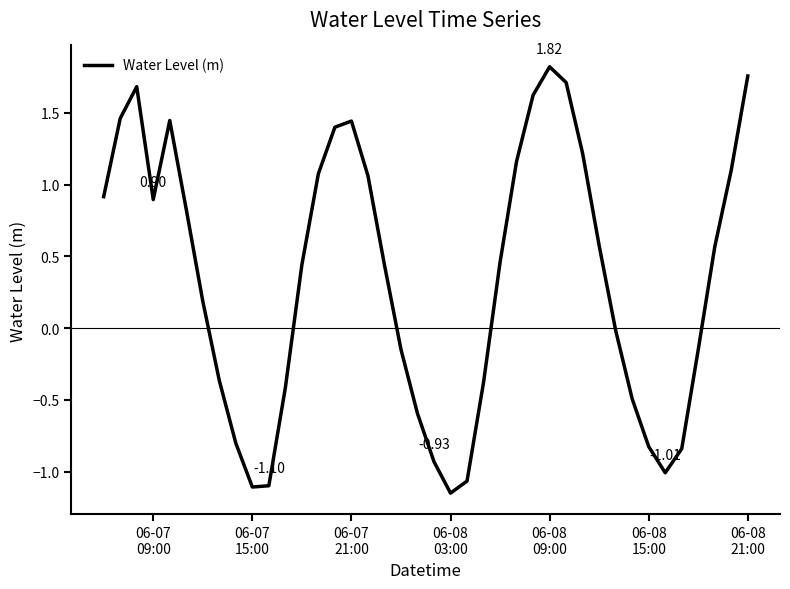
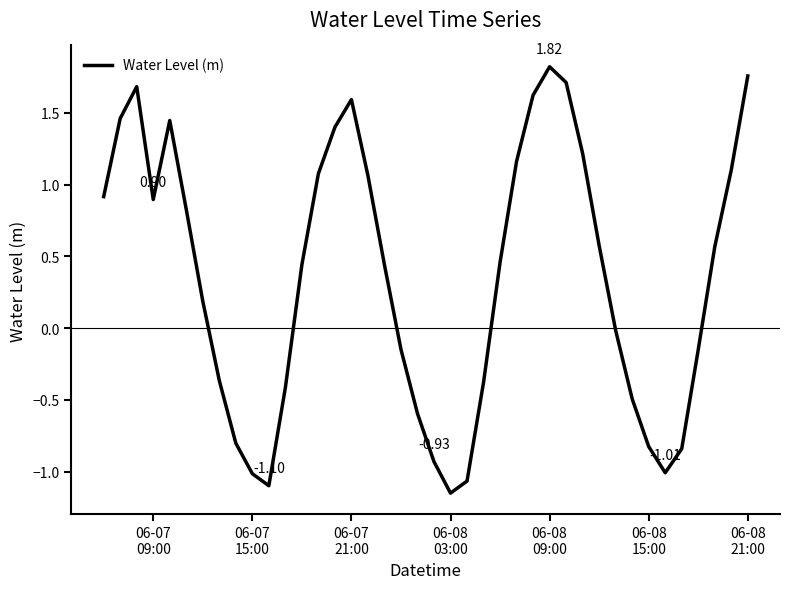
  {
-   "06-07 15:00": -1.11,
-   "06-07 21:00": 1.44,
+   "06-07 15:00": -1.01,
+   "06-07 21:00": 1.59,
    "06-08 03:00": -1.15,
    "06-08 15:00": -0.83,
    "06-08 21:00": 1.76
  }
